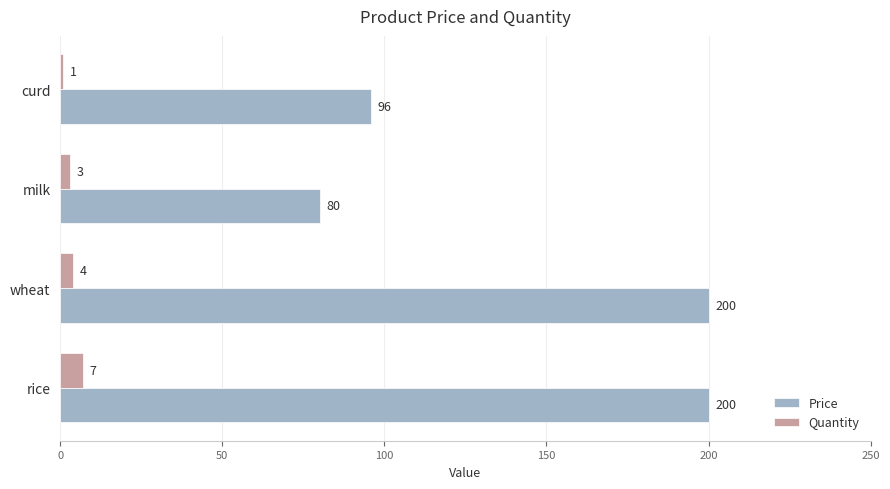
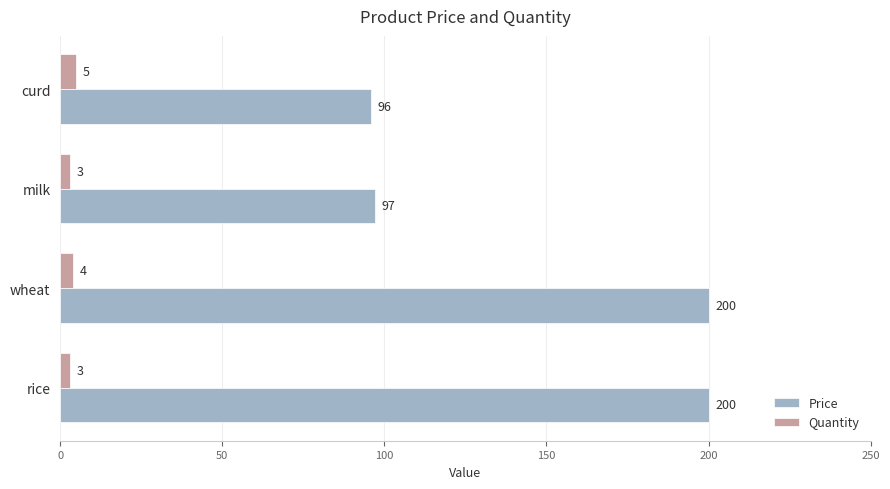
  {
    "Price": {
      "curd": 96,
-     "milk": 80,
+     "milk": 97,
      "wheat": 200,
      "rice": 200
    },
    "Quantity": {
-     "curd": 1,
+     "curd": 5,
      "milk": 3,
      "wheat": 4,
-     "rice": 7
+     "rice": 3
    }
  }
